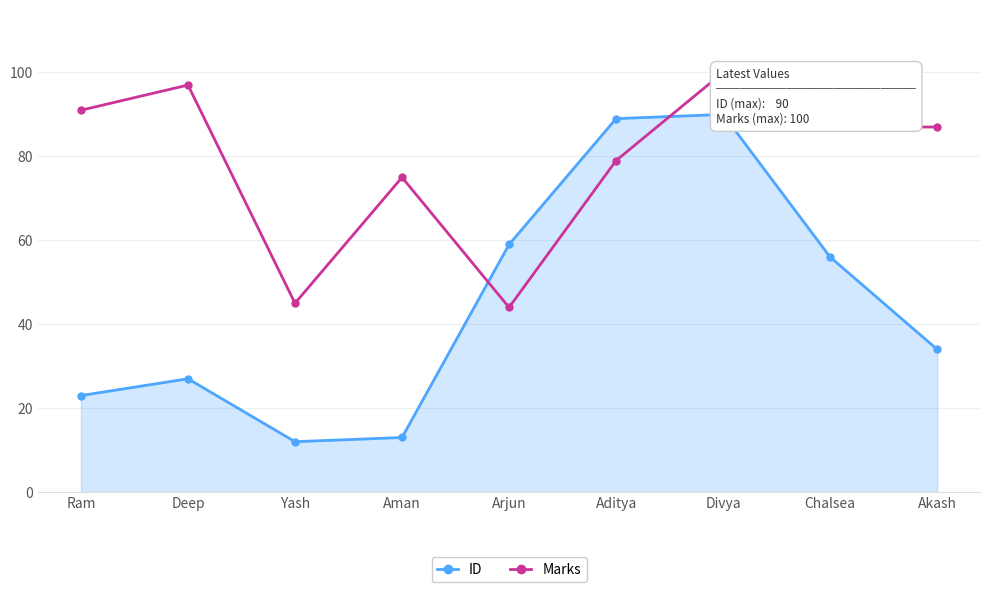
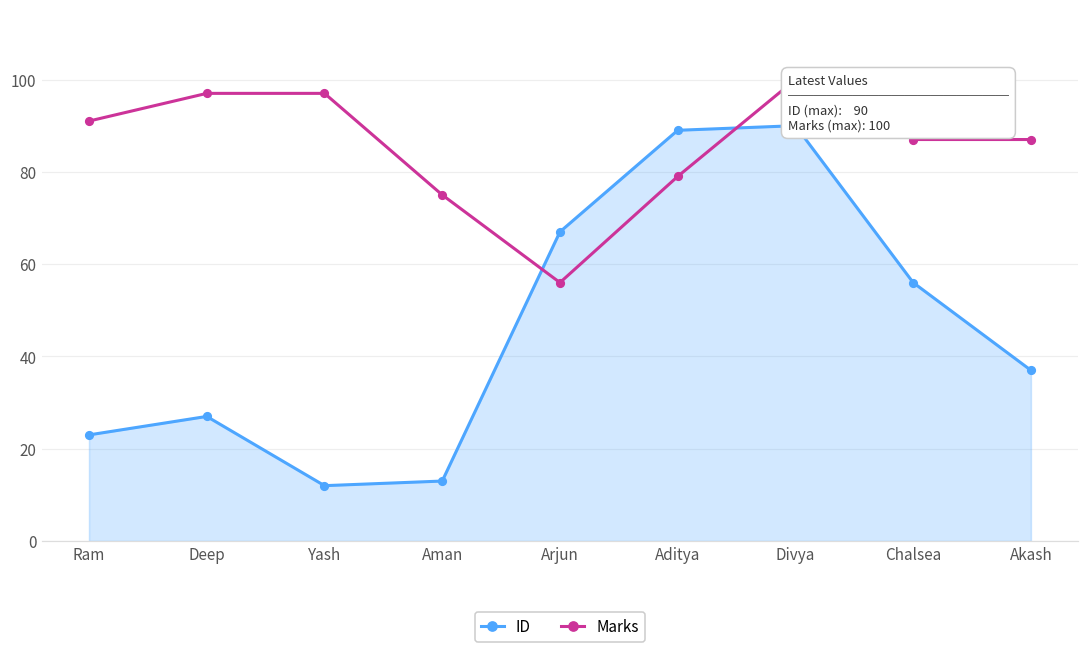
  {
    "ID": {
      "Ram": 23,
      "Deep": 27,
      "Yash": 12,
      "Aman": 13,
-     "Arjun": 59,
+     "Arjun": 67,
      "Aditya": 89,
      "Chalsea": 56,
-     "Akash": 34
+     "Akash": 37
    },
    "Marks": {
      "Ram": 91,
      "Deep": 97,
-     "Yash": 45,
+     "Yash": 97,
      "Aman": 75,
-     "Arjun": 44,
+     "Arjun": 56,
      "Aditya": 79,
      "Akash": 87
    }
  }
